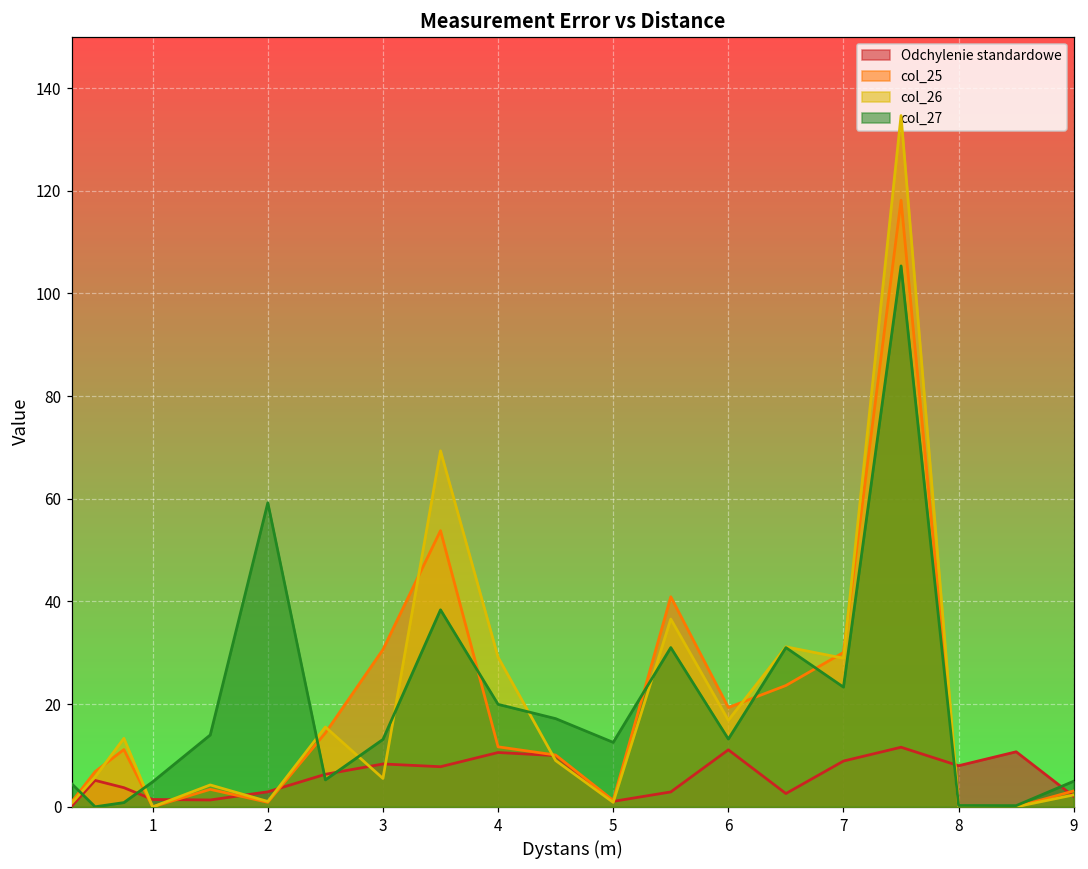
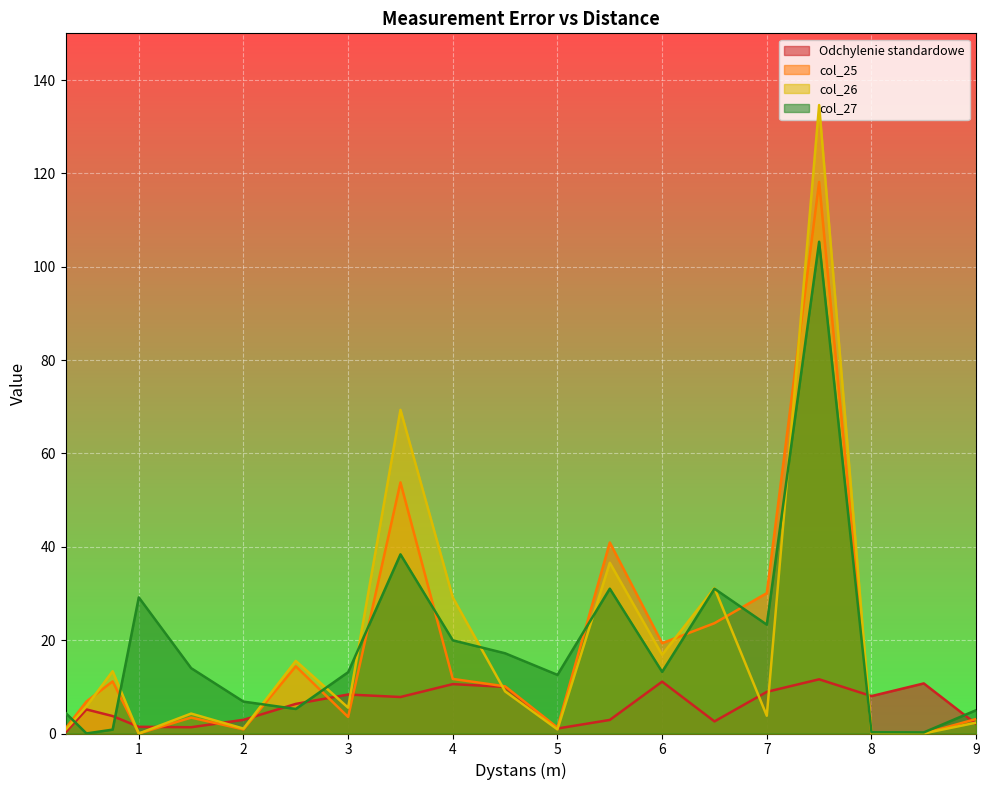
  {
    "Odchylenie standardowe": {
      "1": 1,
      "2": 3,
      "3": 8,
      "4": 11,
      "6": 11,
      "7": 9,
      "8": 8
    },
    "col_25": {
-     "3": 31,
+     "3": 4,
      "4": 12,
      "6": 19,
      "7": 30,
      "9": 3
    },
    "col_26": {
      "3": 6,
      "4": 29,
      "6": 17,
-     "7": 29
+     "7": 4
    },
    "col_27": {
-     "1": 5,
-     "2": 59,
+     "1": 29,
+     "2": 7,
      "3": 13,
      "4": 20,
      "5": 13,
      "6": 13,
      "7": 23,
      "9": 5
    }
  }
